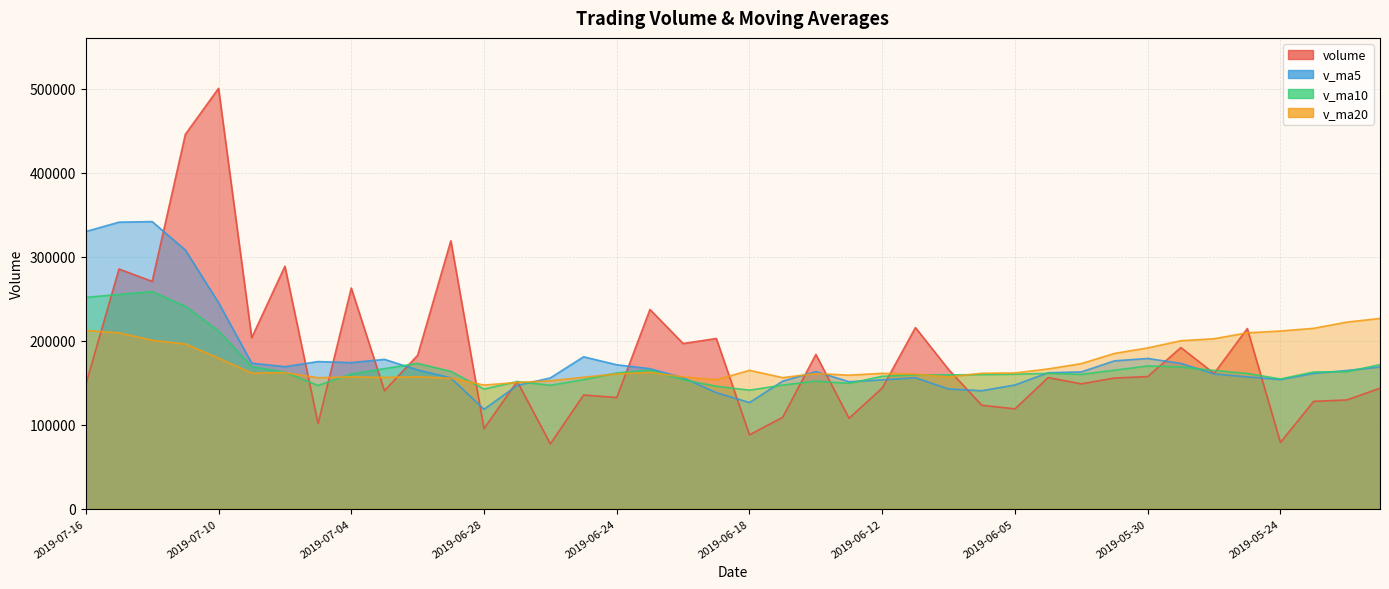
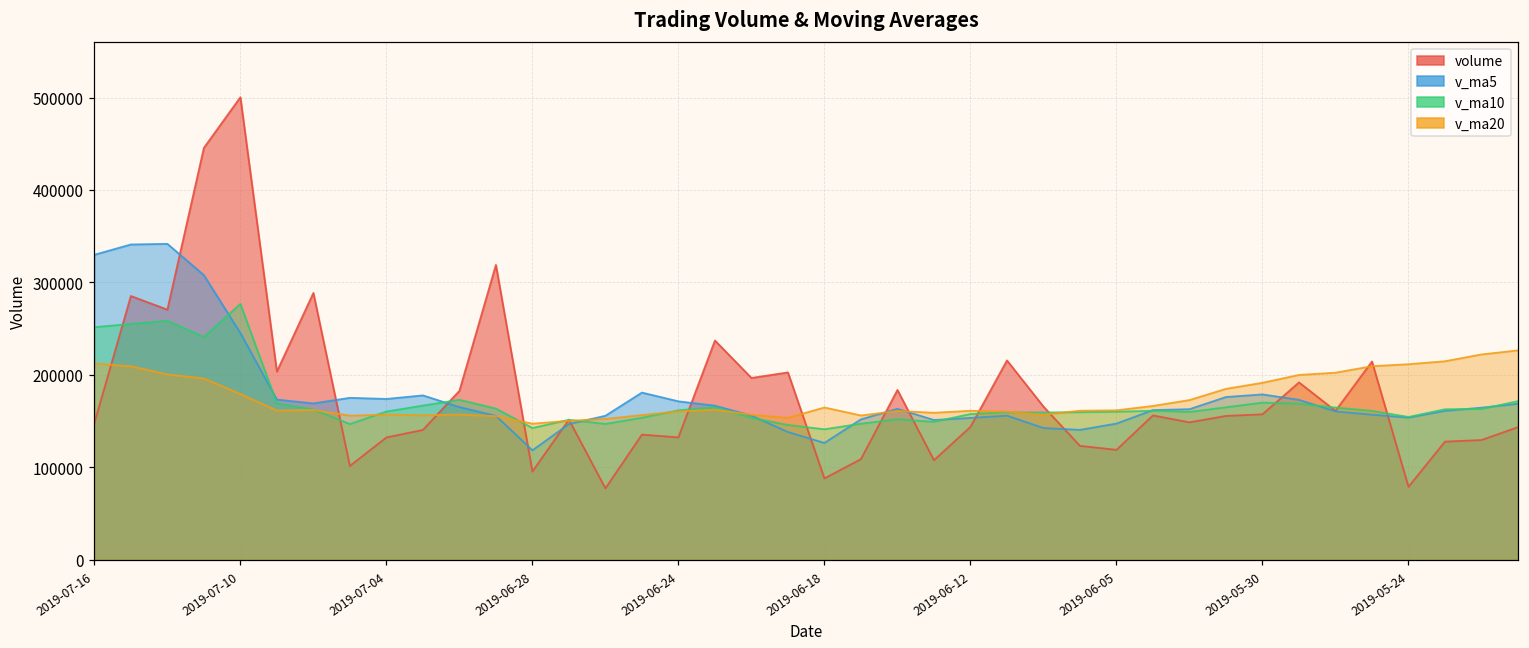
  {
    "volume": {
      "2019-07-16": 150000,
      "2019-07-10": 500000,
-     "2019-07-04": 260000,
+     "2019-07-04": 130000,
      "2019-06-28": 100000,
      "2019-06-24": 130000,
      "2019-06-18": 90000,
      "2019-06-12": 140000,
      "2019-06-05": 120000,
      "2019-05-30": 160000,
      "2019-05-24": 80000
    },
    "v_ma5": {
      "2019-07-16": 330000,
      "2019-07-10": 250000,
      "2019-07-04": 170000,
      "2019-06-28": 120000,
      "2019-06-24": 170000,
      "2019-06-18": 130000,
      "2019-06-12": 150000,
      "2019-06-05": 150000,
      "2019-05-30": 180000
    },
    "v_ma10": {
      "2019-07-16": 250000,
-     "2019-07-10": 210000,
+     "2019-07-10": 280000,
      "2019-07-04": 160000,
      "2019-06-28": 140000,
      "2019-06-18": 140000,
      "2019-06-12": 160000,
      "2019-05-30": 170000
    },
    "v_ma20": {
      "2019-07-16": 210000,
      "2019-07-10": 180000,
      "2019-07-04": 160000,
      "2019-06-28": 150000,
      "2019-06-18": 160000,
      "2019-06-12": 160000,
      "2019-05-30": 190000,
      "2019-05-24": 210000
    }
  }
